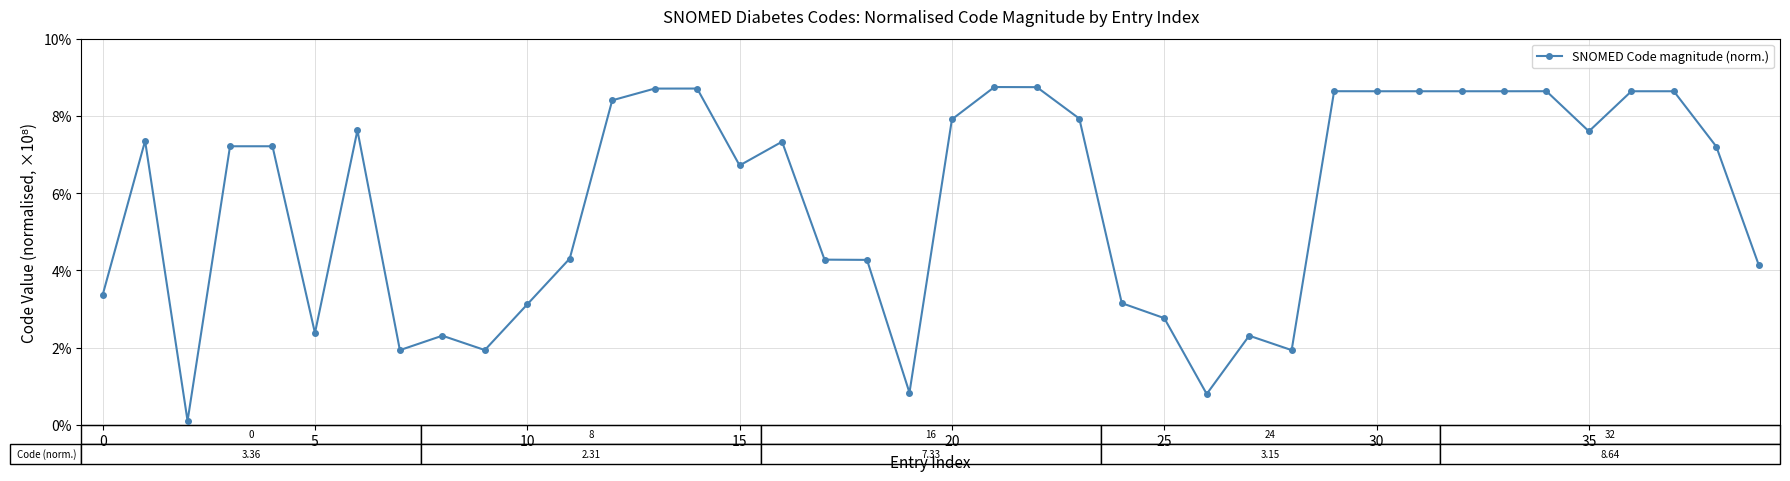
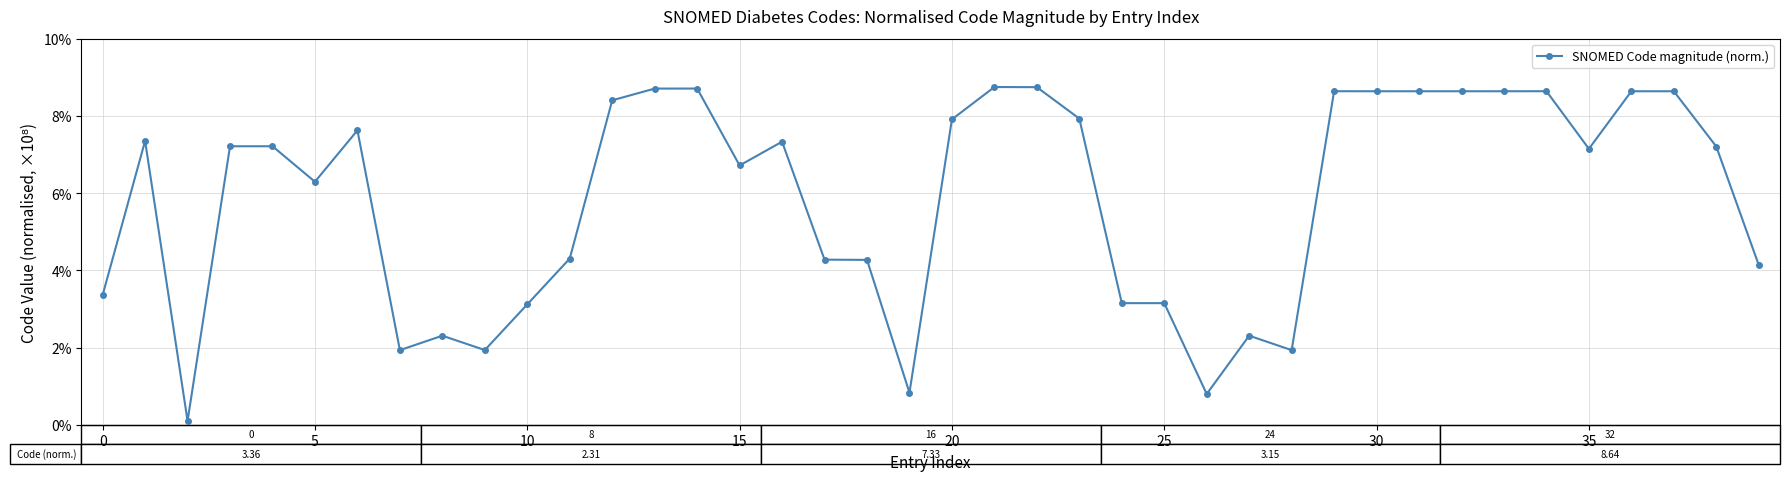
  {
    "0": "3.4%",
-   "5": "2.4%",
+   "5": "6.3%",
    "10": "3.1%",
    "15": "6.7%",
    "20": "7.9%",
-   "25": "2.8%",
+   "25": "3.1%",
    "30": "8.6%",
-   "35": "7.6%"
+   "35": "7.1%"
  }
